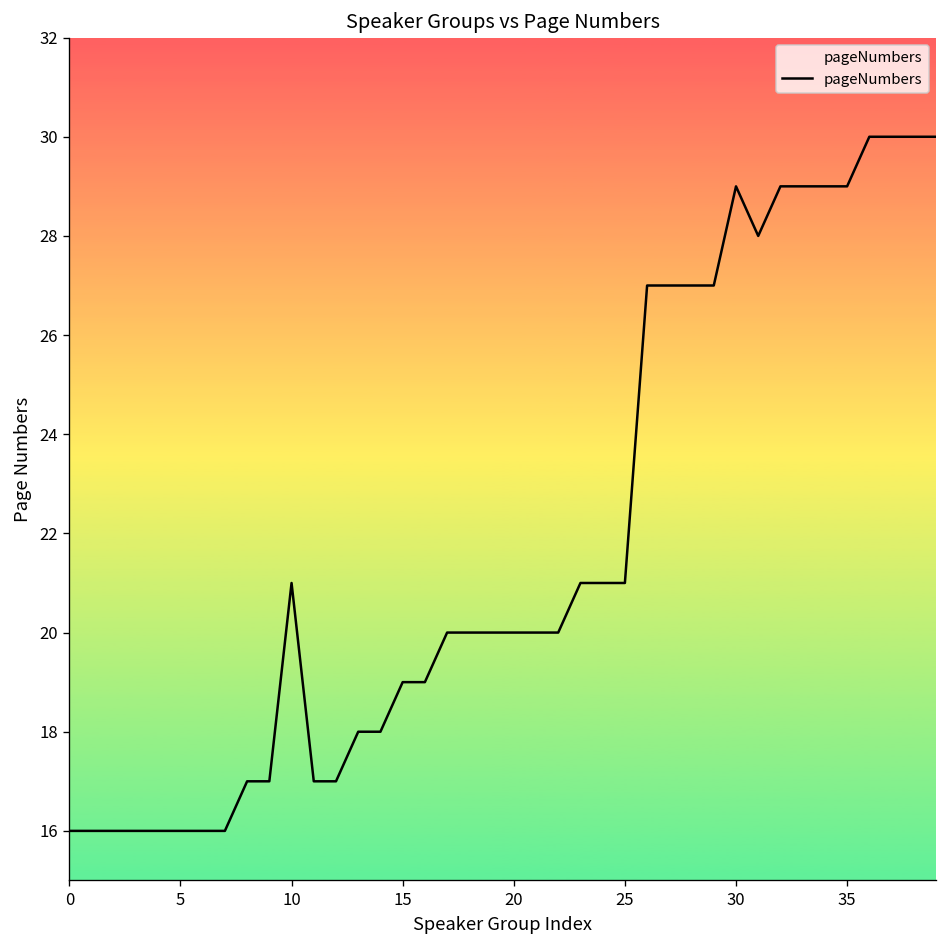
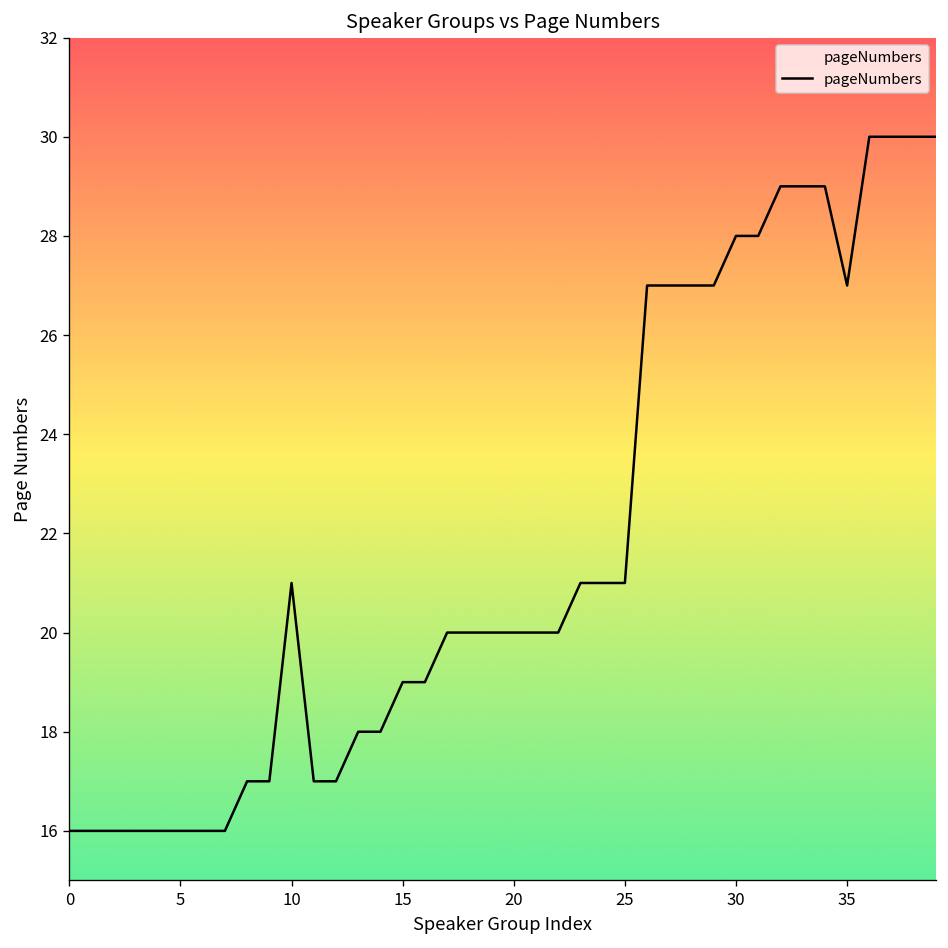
  {
    "0": 16,
    "5": 16,
    "10": 21,
    "15": 19,
    "20": 20,
    "25": 21,
-   "30": 29,
-   "35": 29
+   "30": 28,
+   "35": 27
  }
